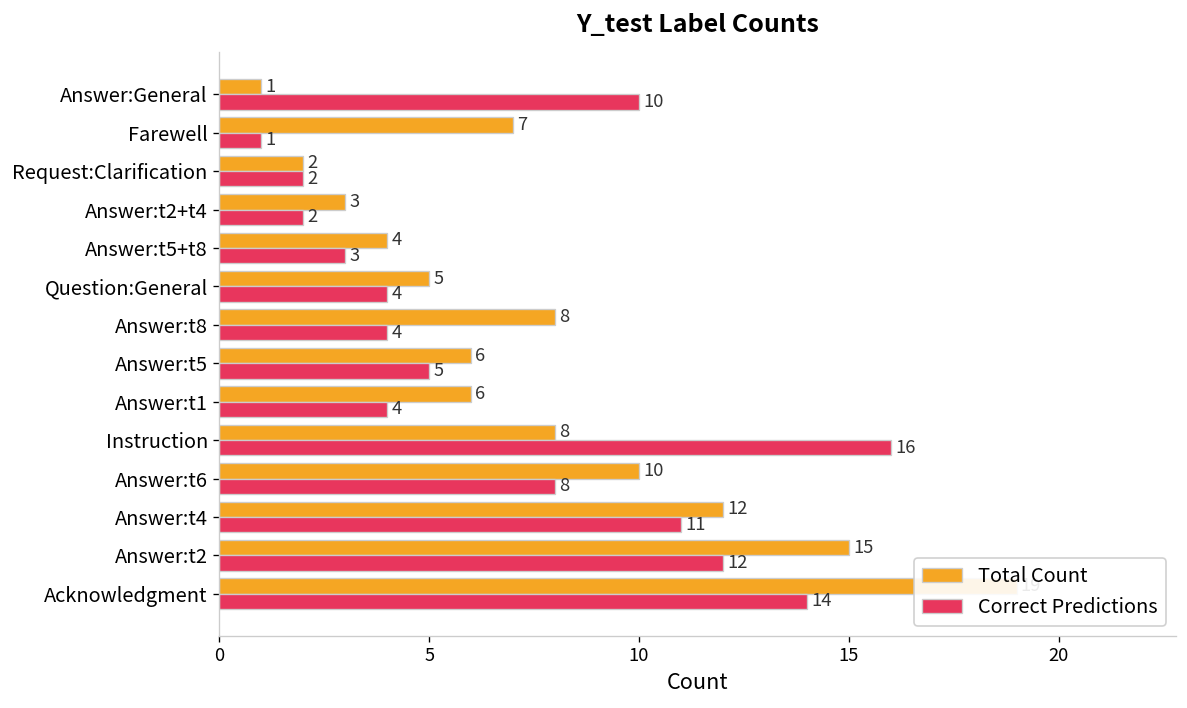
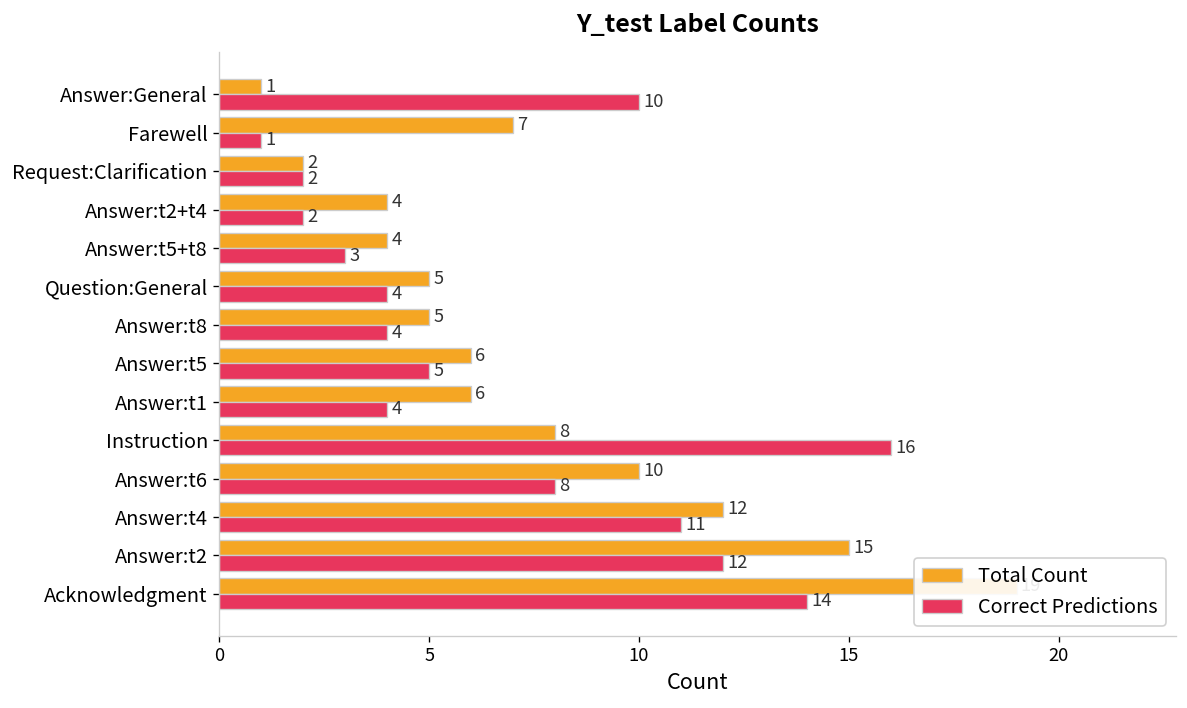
  {
    "Total Count": {
      "Answer:General": 1,
      "Farewell": 7,
-     "Answer:t2+t4": 3,
+     "Answer:t2+t4": 4,
      "Answer:t5+t8": 4,
      "Question:General": 5,
-     "Answer:t8": 8,
+     "Answer:t8": 5,
      "Answer:t5": 6,
      "Answer:t1": 6,
      "Instruction": 8,
      "Answer:t6": 10,
      "Answer:t4": 12,
      "Answer:t2": 15
    },
    "Correct Predictions": {
      "Answer:General": 10,
      "Farewell": 1,
      "Answer:t2+t4": 2,
      "Answer:t5+t8": 3,
      "Question:General": 4,
      "Answer:t8": 4,
      "Answer:t5": 5,
      "Answer:t1": 4,
      "Instruction": 16,
      "Answer:t6": 8,
      "Answer:t4": 11,
      "Answer:t2": 12,
      "Acknowledgment": 14
    }
  }
